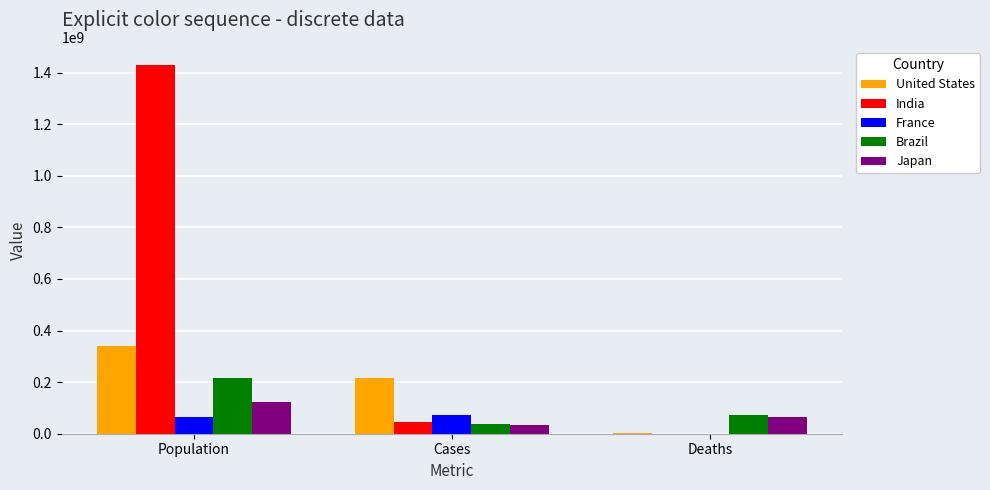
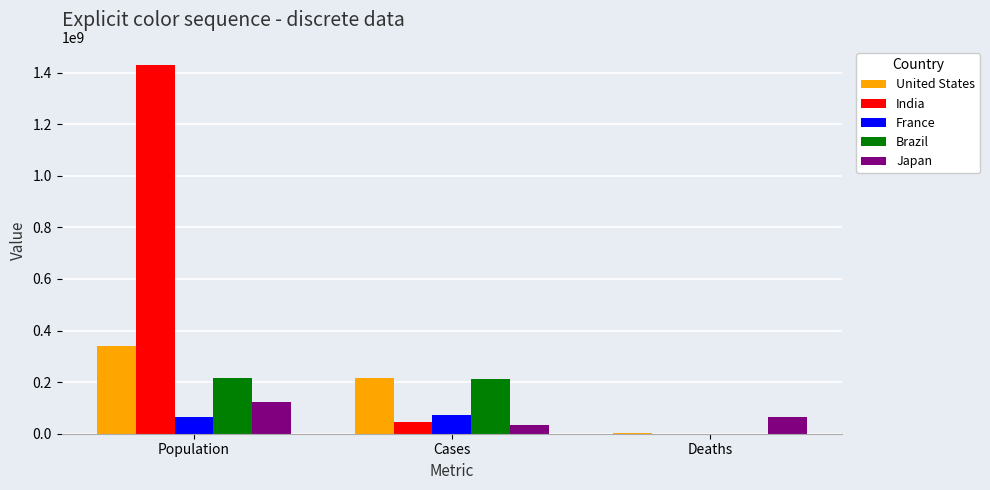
  {
    "United States": {
      "Population": 340000000,
      "Cases": 220000000
    },
    "India": {
      "Population": 1430000000,
      "Cases": 50000000
    },
    "France": {
      "Population": 60000000,
      "Cases": 70000000
    },
    "Brazil": {
      "Population": 220000000,
-     "Cases": 40000000,
-     "Deaths": 70000000
+     "Cases": 210000000,
+     "Deaths": 0
    },
    "Japan": {
      "Population": 120000000,
      "Cases": 30000000,
      "Deaths": 60000000
    }
  }
